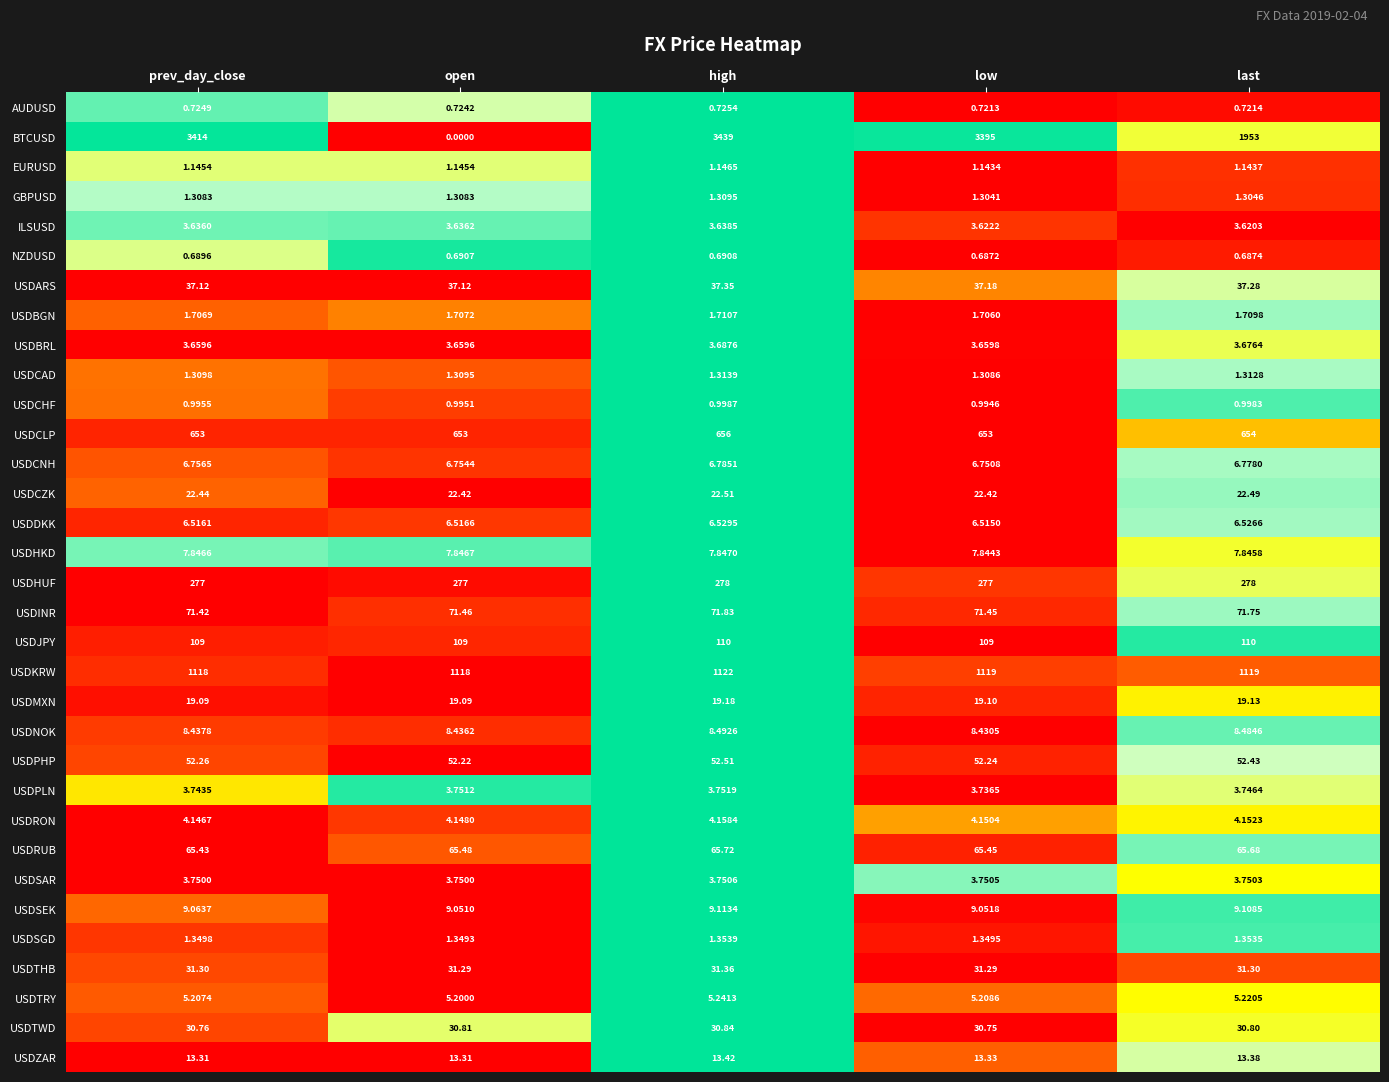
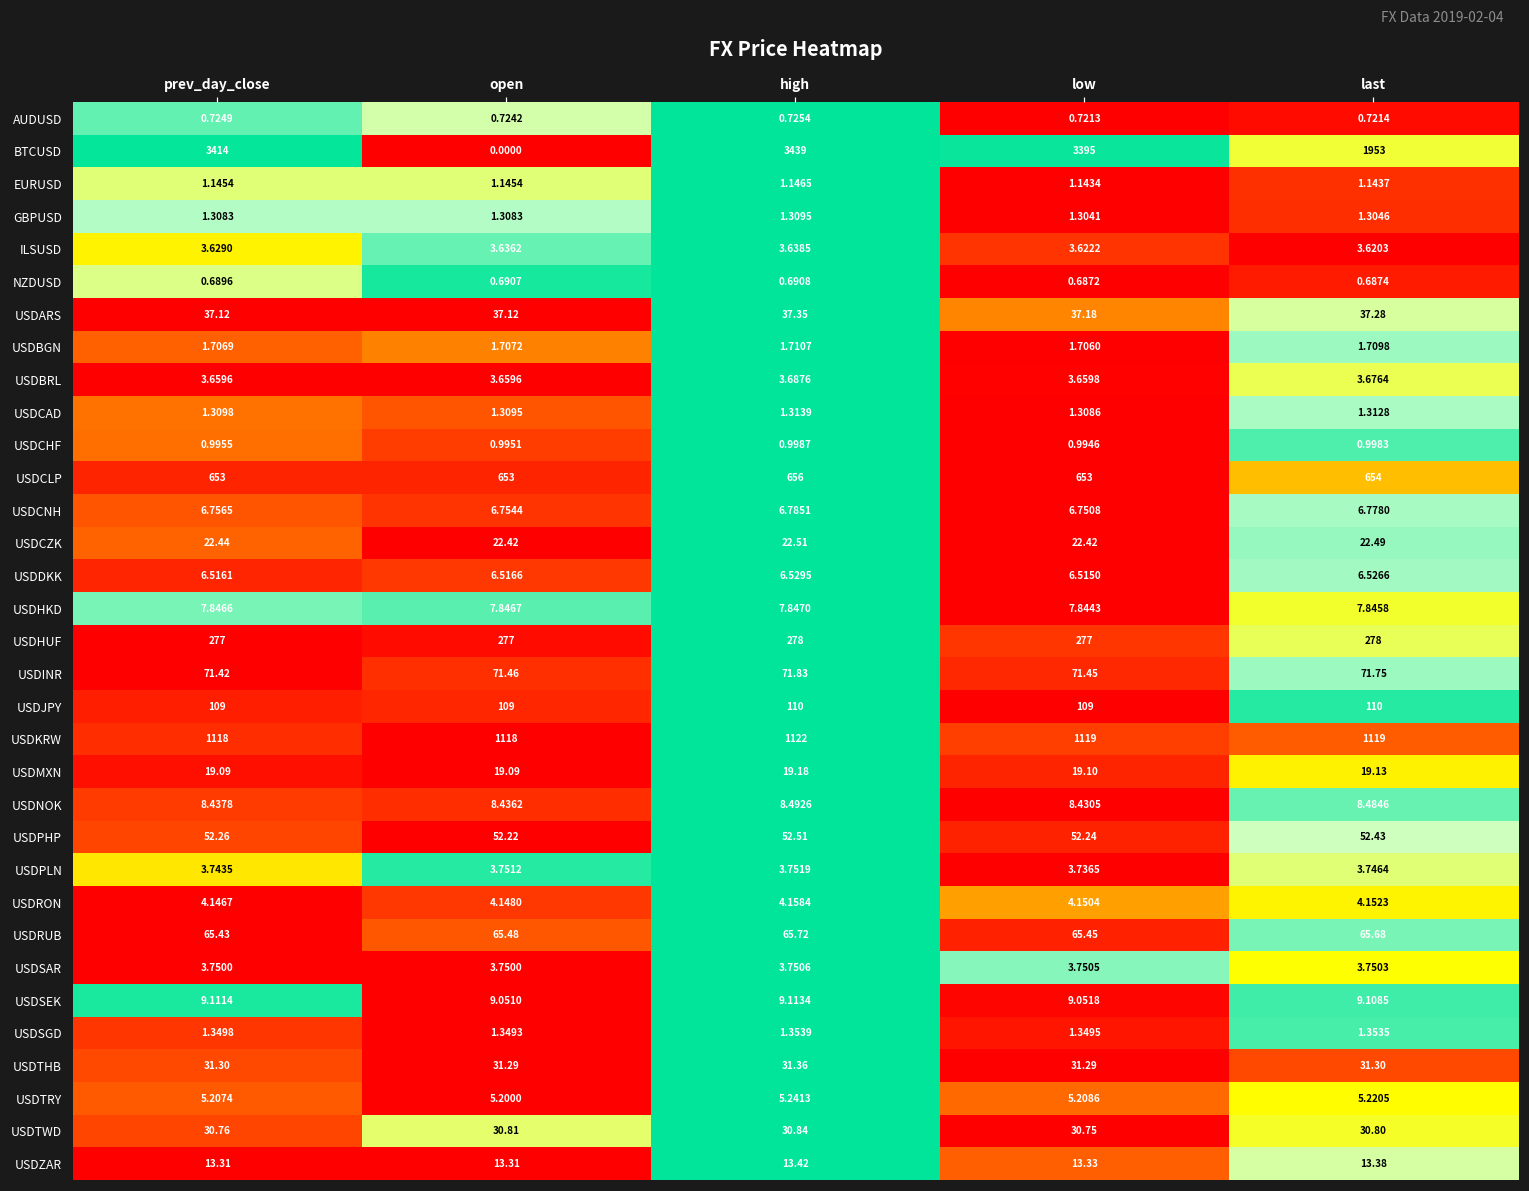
  {
    "AUDUSD": {
      "prev_day_close": 0.7249,
      "open": 0.7242,
      "high": 0.7254,
      "low": 0.7213,
      "last": 0.7214
    },
    "BTCUSD": {
      "prev_day_close": 3414,
      "open": 0.0000,
      "high": 3439,
      "low": 3395,
      "last": 1953
    },
    "EURUSD": {
      "prev_day_close": 1.1454,
      "open": 1.1454,
      "high": 1.1465,
      "low": 1.1434,
      "last": 1.1437
    },
    "GBPUSD": {
      "prev_day_close": 1.3083,
      "open": 1.3083,
      "high": 1.3095,
      "low": 1.3041,
      "last": 1.3046
    },
    "ILSUSD": {
-     "prev_day_close": 3.6360,
+     "prev_day_close": 3.6290,
      "open": 3.6362,
      "high": 3.6385,
      "low": 3.6222,
      "last": 3.6203
    },
    "NZDUSD": {
      "prev_day_close": 0.6896,
      "open": 0.6907,
      "high": 0.6908,
      "low": 0.6872,
      "last": 0.6874
    },
    "USDARS": {
      "prev_day_close": 37.12,
      "open": 37.12,
      "high": 37.35,
      "low": 37.18,
      "last": 37.28
    },
    "USDBGN": {
      "prev_day_close": 1.7069,
      "open": 1.7072,
      "high": 1.7107,
      "low": 1.7060,
      "last": 1.7098
    },
    "USDBRL": {
      "prev_day_close": 3.6596,
      "open": 3.6596,
      "high": 3.6876,
      "low": 3.6598,
      "last": 3.6764
    },
    "USDCAD": {
      "prev_day_close": 1.3098,
      "open": 1.3095,
      "high": 1.3139,
      "low": 1.3086,
      "last": 1.3128
    },
    "USDCHF": {
      "prev_day_close": 0.9955,
      "open": 0.9951,
      "high": 0.9987,
      "low": 0.9946,
      "last": 0.9983
    },
    "USDCLP": {
      "prev_day_close": 653,
      "open": 653,
      "high": 656,
      "low": 653,
      "last": 654
    },
    "USDCNH": {
      "prev_day_close": 6.7565,
      "open": 6.7544,
      "high": 6.7851,
      "low": 6.7508,
      "last": 6.7780
    },
    "USDCZK": {
      "prev_day_close": 22.44,
      "open": 22.42,
      "high": 22.51,
      "low": 22.42,
      "last": 22.49
    },
    "USDDKK": {
      "prev_day_close": 6.5161,
      "open": 6.5166,
      "high": 6.5295,
      "low": 6.5150,
      "last": 6.5266
    },
    "USDHKD": {
      "prev_day_close": 7.8466,
      "open": 7.8467,
      "high": 7.8470,
      "low": 7.8443,
      "last": 7.8458
    },
    "USDHUF": {
      "prev_day_close": 277,
      "open": 277,
      "high": 278,
      "low": 277,
      "last": 278
    },
    "USDINR": {
      "prev_day_close": 71.42,
      "open": 71.46,
      "high": 71.83,
      "low": 71.45,
      "last": 71.75
    },
    "USDJPY": {
      "prev_day_close": 109,
      "open": 109,
      "high": 110,
      "low": 109,
      "last": 110
    },
    "USDKRW": {
      "prev_day_close": 1118,
      "open": 1118,
      "high": 1122,
      "low": 1119,
      "last": 1119
    },
    "USDMXN": {
      "prev_day_close": 19.09,
      "open": 19.09,
      "high": 19.18,
      "low": 19.10,
      "last": 19.13
    },
    "USDNOK": {
      "prev_day_close": 8.4378,
      "open": 8.4362,
      "high": 8.4926,
      "low": 8.4305,
      "last": 8.4846
    },
    "USDPHP": {
      "prev_day_close": 52.26,
      "open": 52.22,
      "high": 52.51,
      "low": 52.24,
      "last": 52.43
    },
    "USDPLN": {
      "prev_day_close": 3.7435,
      "open": 3.7512,
      "high": 3.7519,
      "low": 3.7365,
      "last": 3.7464
    },
    "USDRON": {
      "prev_day_close": 4.1467,
      "open": 4.1480,
      "high": 4.1584,
      "low": 4.1504,
      "last": 4.1523
    },
    "USDRUB": {
      "prev_day_close": 65.43,
      "open": 65.48,
      "high": 65.72,
      "low": 65.45,
      "last": 65.68
    },
    "USDSAR": {
      "prev_day_close": 3.7500,
      "open": 3.7500,
      "high": 3.7506,
      "low": 3.7505,
      "last": 3.7503
    },
    "USDSEK": {
-     "prev_day_close": 9.0637,
+     "prev_day_close": 9.1114,
      "open": 9.0510,
      "high": 9.1134,
      "low": 9.0518,
      "last": 9.1085
    },
    "USDSGD": {
      "prev_day_close": 1.3498,
      "open": 1.3493,
      "high": 1.3539,
      "low": 1.3495,
      "last": 1.3535
    },
    "USDTHB": {
      "prev_day_close": 31.30,
      "open": 31.29,
      "high": 31.36,
      "low": 31.29,
      "last": 31.30
    },
    "USDTRY": {
      "prev_day_close": 5.2074,
      "open": 5.2000,
      "high": 5.2413,
      "low": 5.2086,
      "last": 5.2205
    },
    "USDTWD": {
      "prev_day_close": 30.76,
      "open": 30.81,
      "high": 30.84,
      "low": 30.75,
      "last": 30.80
    },
    "USDZAR": {
      "prev_day_close": 13.31,
      "open": 13.31,
      "high": 13.42,
      "low": 13.33,
      "last": 13.38
    }
  }
